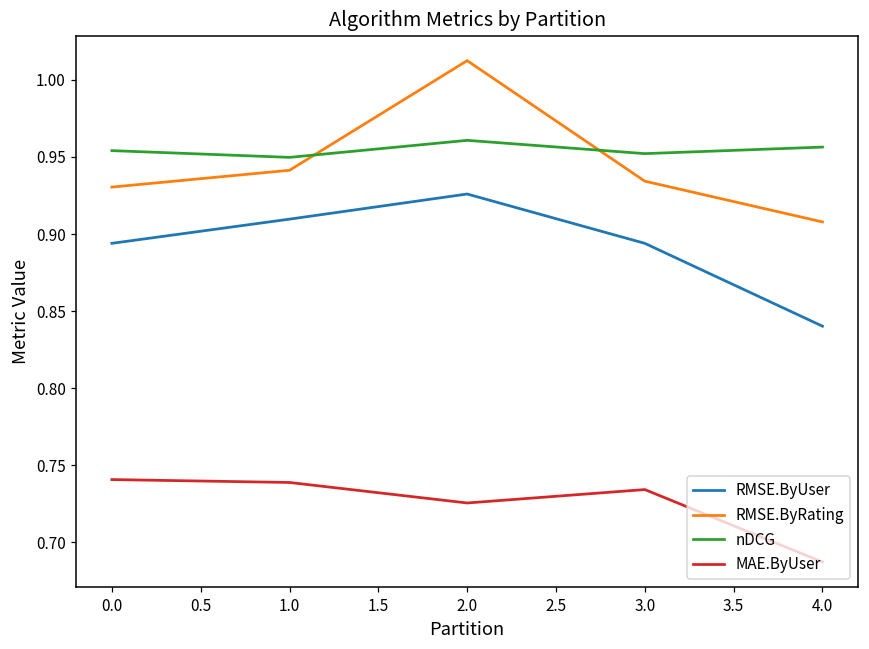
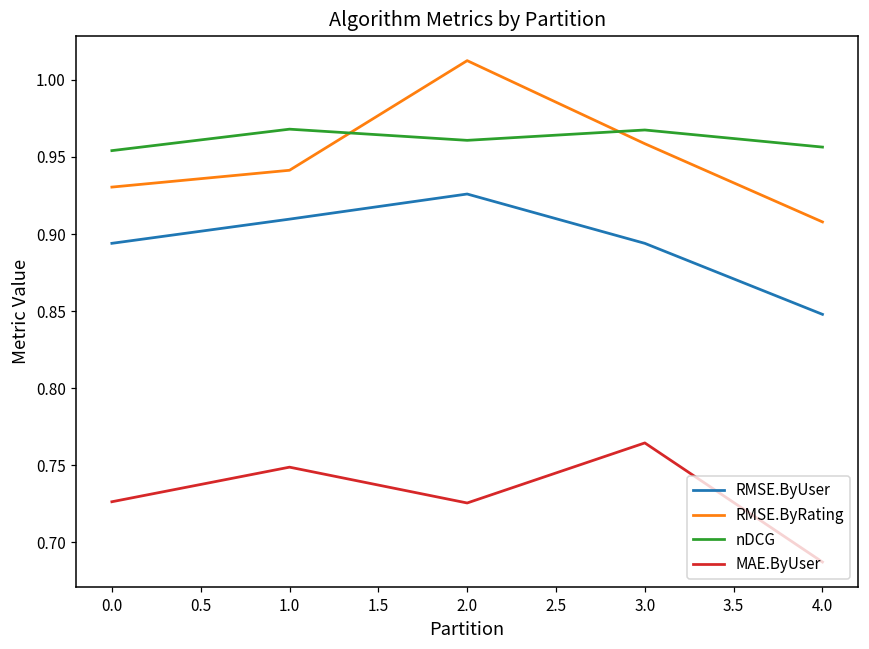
  {
    "RMSE.ByUser": {
      "0.0": 0.894,
      "1.0": 0.910,
      "2.0": 0.926,
      "3.0": 0.894,
-     "4.0": 0.840
+     "4.0": 0.848
    },
    "RMSE.ByRating": {
      "0.0": 0.930,
      "1.0": 0.941,
      "2.0": 1.013,
-     "3.0": 0.934,
+     "3.0": 0.959,
      "4.0": 0.908
    },
    "nDCG": {
      "0.0": 0.954,
-     "1.0": 0.950,
+     "1.0": 0.968,
      "2.0": 0.961,
-     "3.0": 0.952,
+     "3.0": 0.968,
      "4.0": 0.956
    },
    "MAE.ByUser": {
-     "0.0": 0.741,
-     "1.0": 0.739,
+     "0.0": 0.726,
+     "1.0": 0.749,
      "2.0": 0.725,
-     "3.0": 0.734
+     "3.0": 0.764
    }
  }
